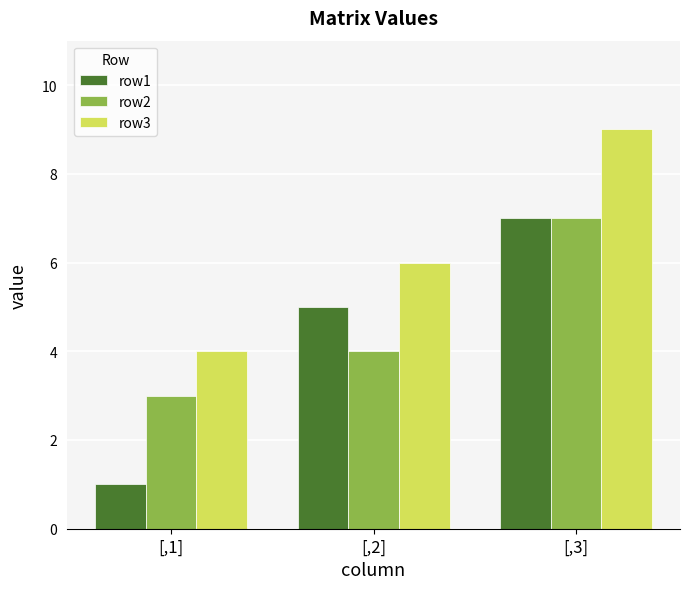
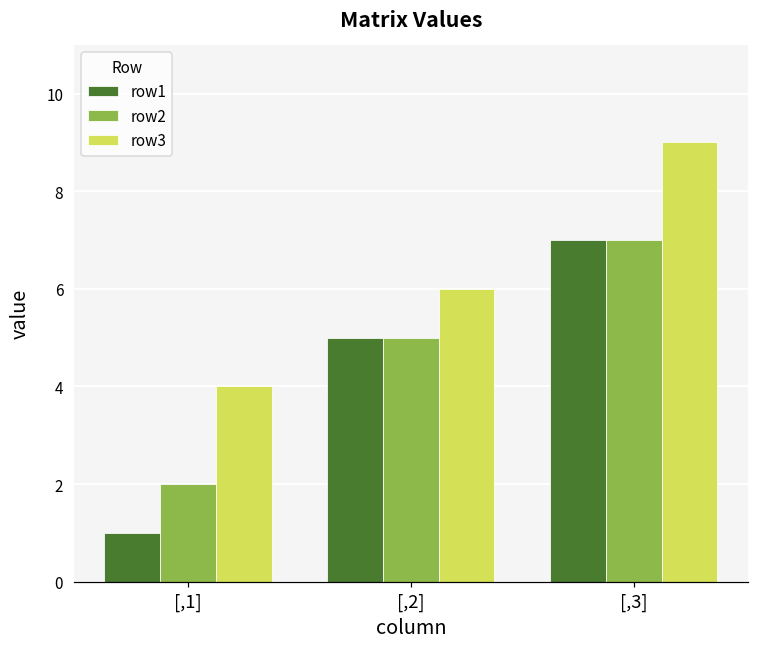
  {
    "row1": {
      "[,1]": 1,
      "[,2]": 5,
      "[,3]": 7
    },
    "row2": {
-     "[,1]": 3,
-     "[,2]": 4,
+     "[,1]": 2,
+     "[,2]": 5,
      "[,3]": 7
    },
    "row3": {
      "[,1]": 4,
      "[,2]": 6,
      "[,3]": 9
    }
  }
